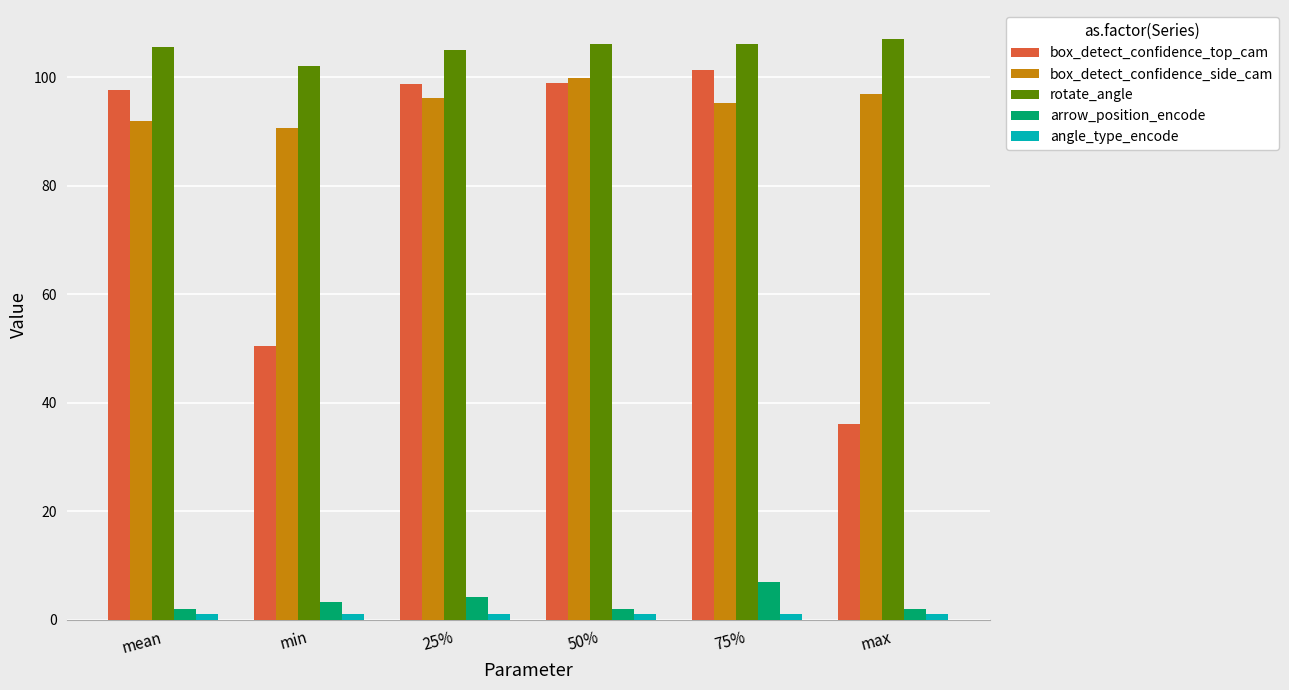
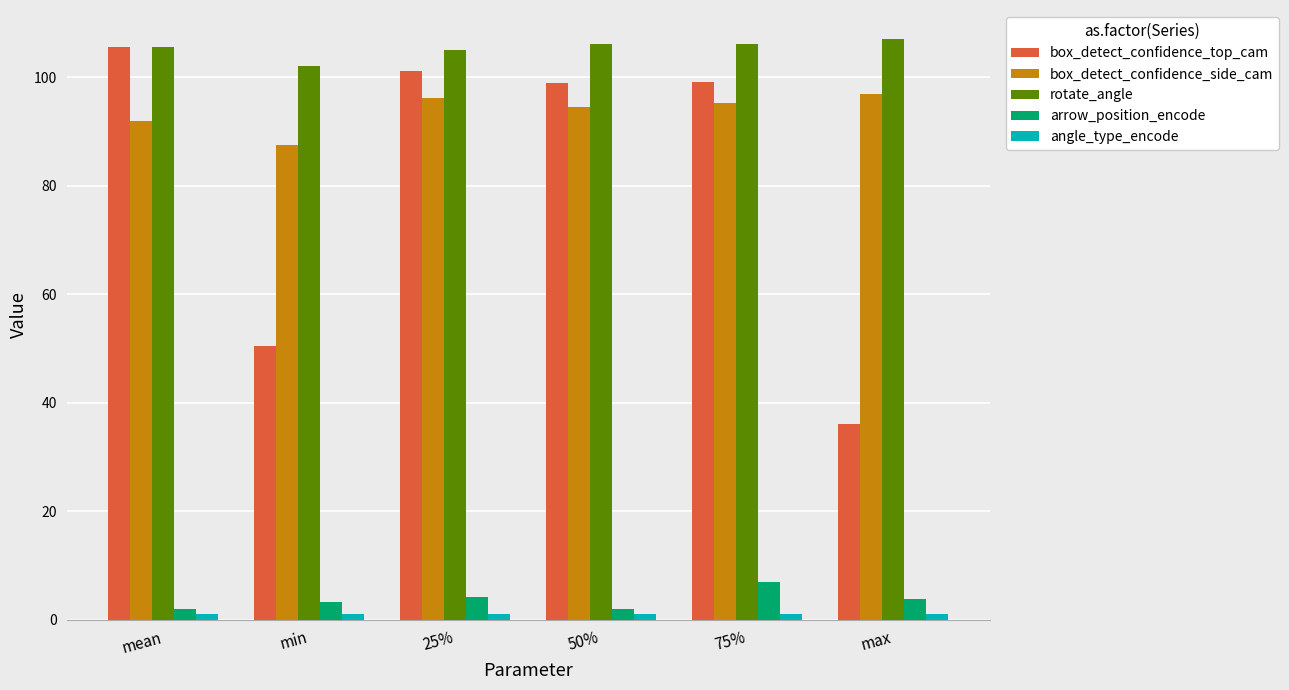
  {
    "box_detect_confidence_top_cam": {
-     "mean": 98,
+     "mean": 106,
      "min": 50,
-     "25%": 99,
+     "25%": 101,
      "50%": 99,
-     "75%": 101,
+     "75%": 99,
      "max": 36
    },
    "box_detect_confidence_side_cam": {
      "mean": 92,
-     "min": 91,
+     "min": 88,
      "25%": 96,
-     "50%": 100,
+     "50%": 95,
      "75%": 95,
      "max": 97
    },
    "rotate_angle": {
      "mean": 106,
      "min": 102,
      "25%": 105,
      "50%": 106,
      "75%": 106,
      "max": 107
    },
    "arrow_position_encode": {
      "mean": 2,
      "min": 3,
      "25%": 4,
      "50%": 2,
      "75%": 7,
-     "max": 2
+     "max": 4
    },
    "angle_type_encode": {
      "mean": 1,
      "min": 1,
      "25%": 1,
      "50%": 1,
      "75%": 1,
      "max": 1
    }
  }
